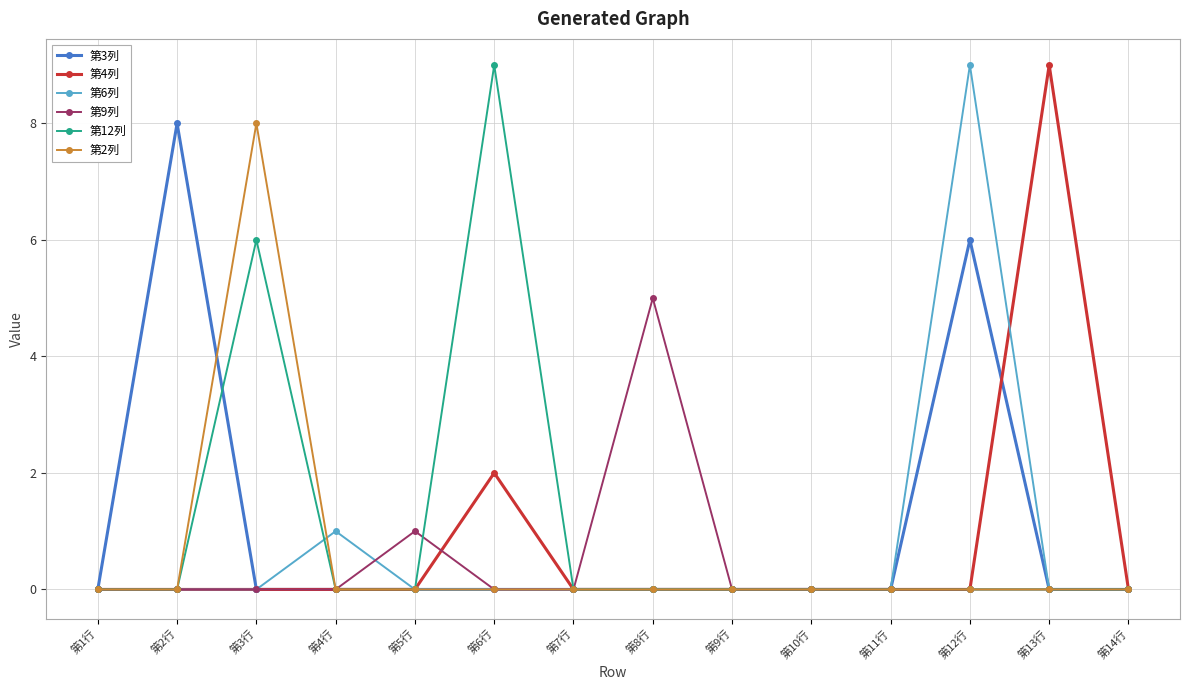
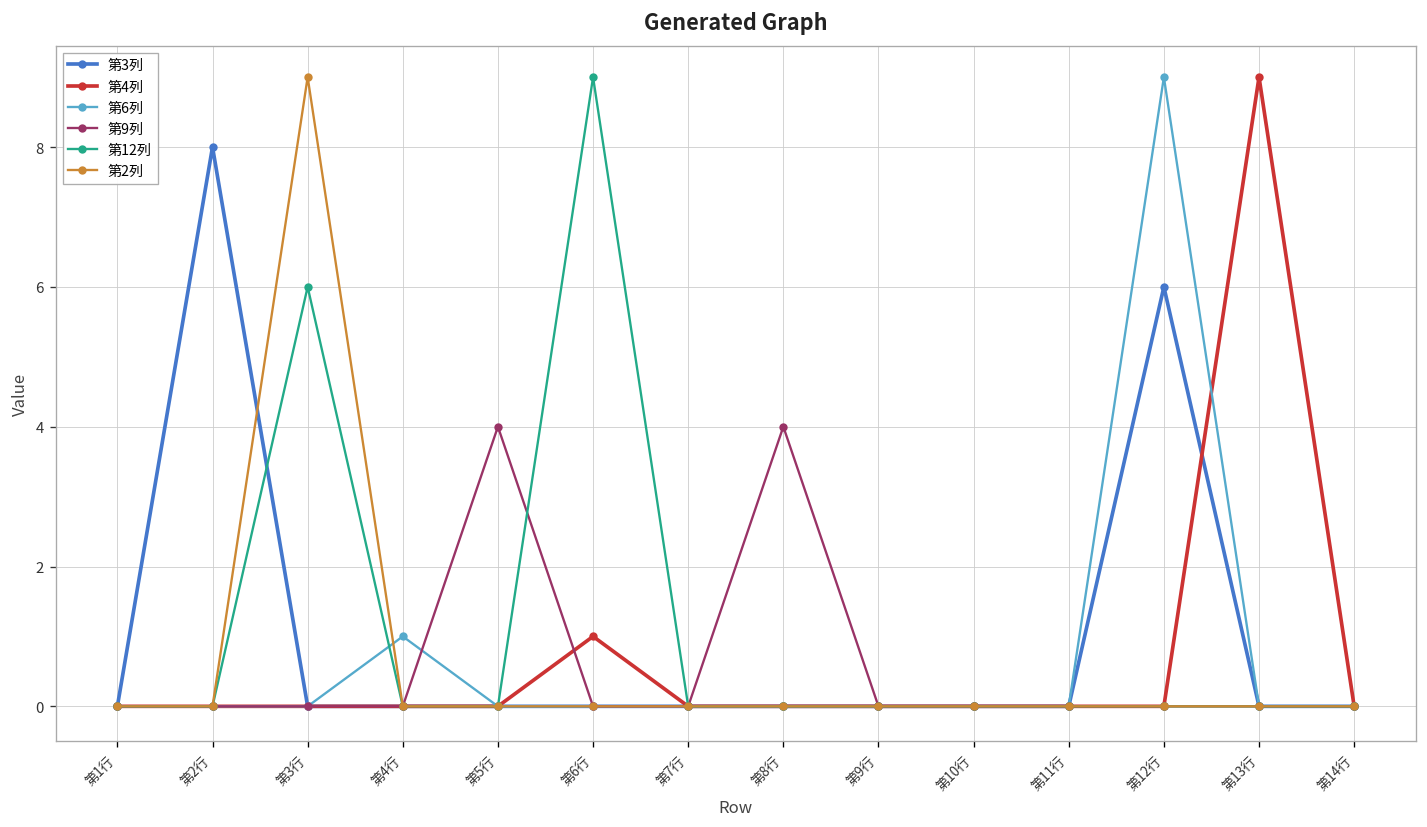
  {
    "第4列": {
-     "第6行": 2,
+     "第6行": 1,
      "第13行": 9
    },
    "第9列": {
-     "第5行": 1,
-     "第8行": 5
+     "第5行": 4,
+     "第8行": 4
    },
    "第12列": {
      "第3行": 6,
      "第6行": 9
    },
    "第2列": {
-     "第3行": 8
+     "第3行": 9
    }
  }
